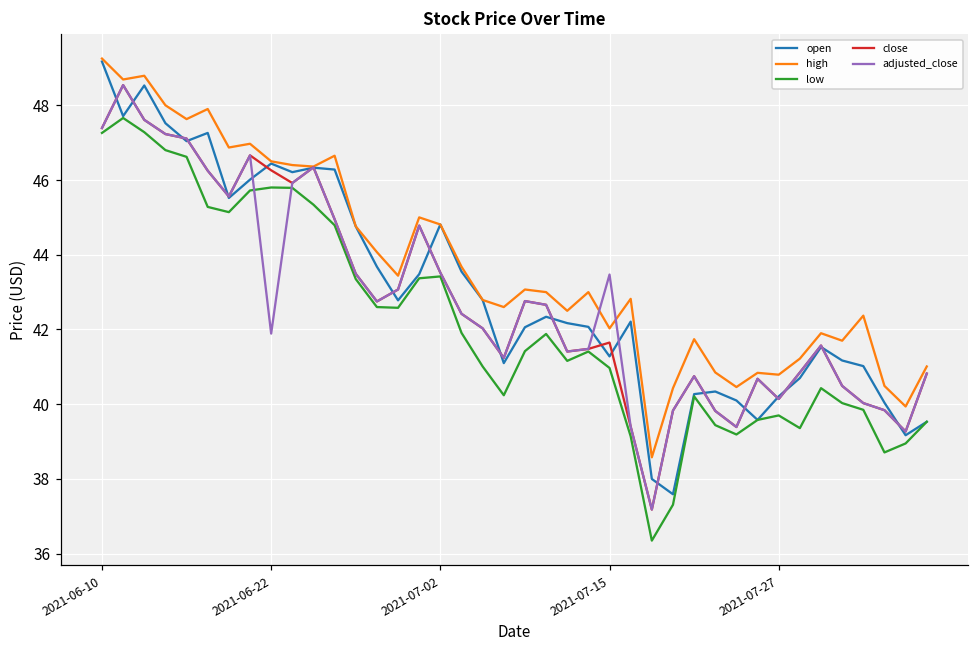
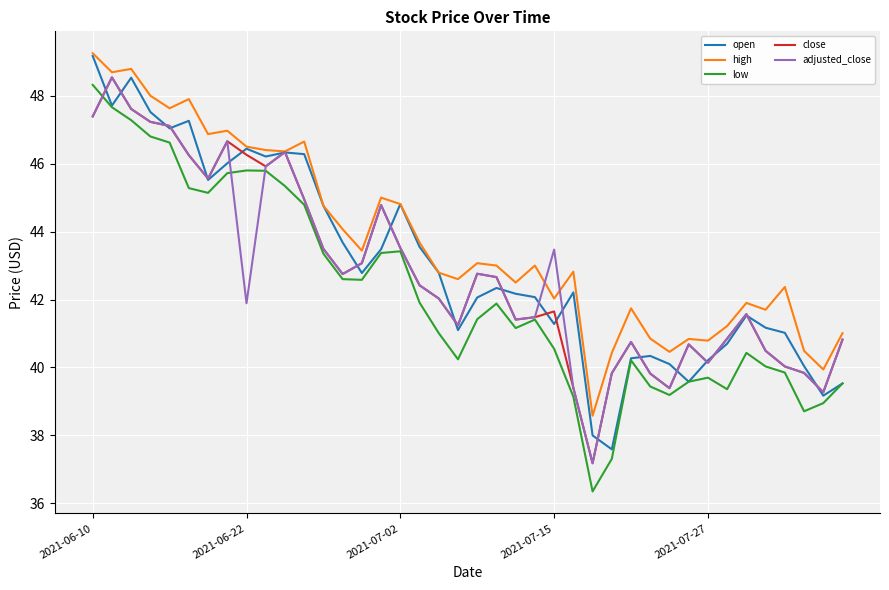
  {
    "open": {
      "2021-06-10": 49.2,
      "2021-07-15": 41.3
    },
    "high": {
      "2021-06-10": 49.3,
      "2021-07-15": 42.0,
      "2021-07-27": 40.8
    },
    "low": {
-     "2021-06-10": 47.3,
+     "2021-06-10": 48.3,
      "2021-06-22": 45.8,
      "2021-07-02": 43.4,
-     "2021-07-15": 41.0,
+     "2021-07-15": 40.6,
      "2021-07-27": 39.7
    },
    "close": {
      "2021-06-22": 46.3,
      "2021-07-15": 41.7
    },
    "adjusted_close": {
      "2021-06-22": 41.9,
      "2021-07-15": 43.5
    }
  }
